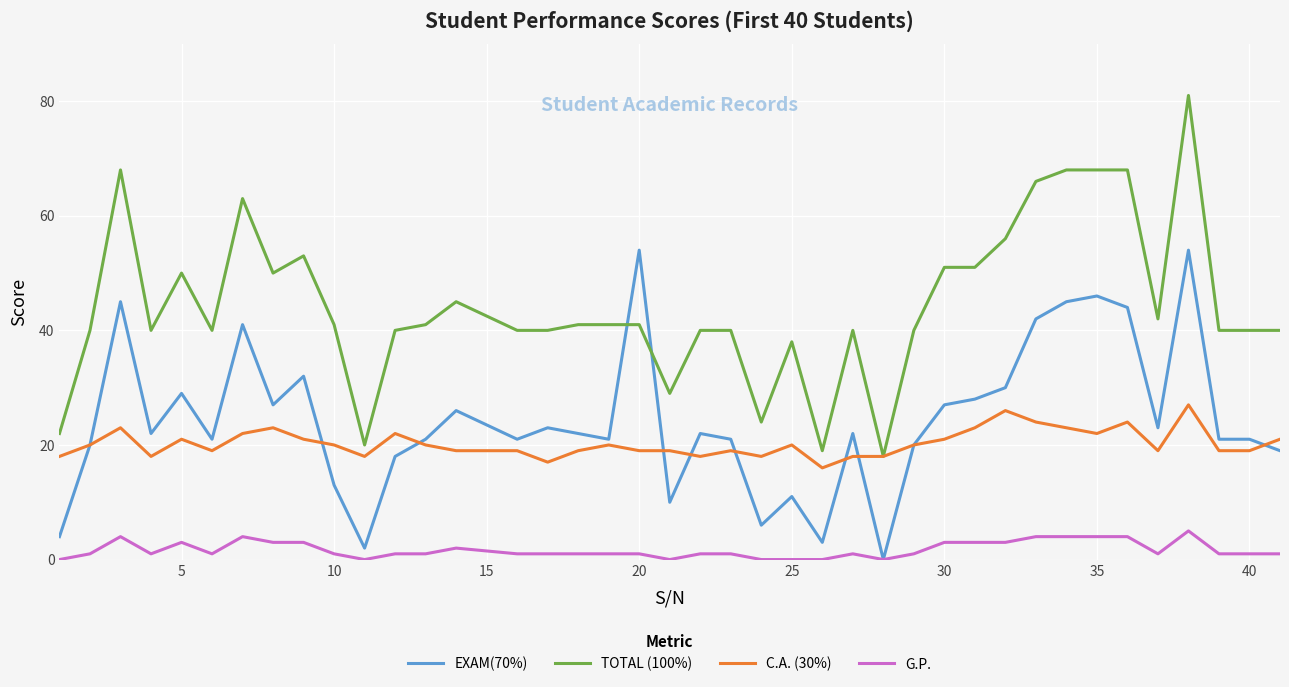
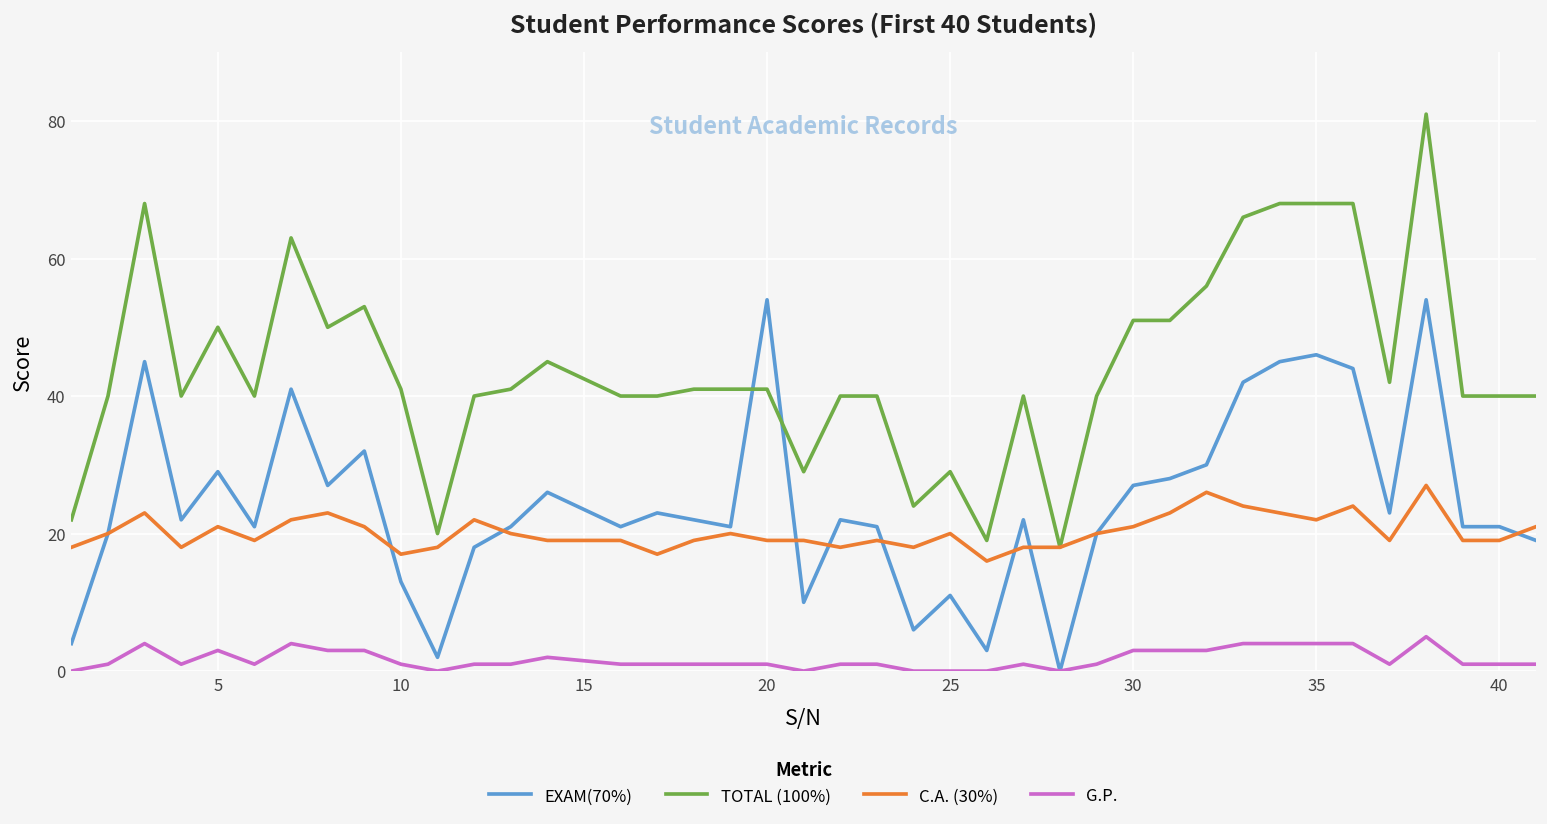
  {
    "EXAM(70%)": {
      "5": 29,
      "10": 13,
      "20": 54,
      "25": 11,
      "30": 27,
      "35": 46,
      "40": 21
    },
    "TOTAL (100%)": {
      "5": 50,
      "10": 41,
      "20": 41,
-     "25": 38,
+     "25": 29,
      "30": 51,
      "35": 68,
      "40": 40
    },
    "C.A. (30%)": {
      "5": 21,
-     "10": 20,
+     "10": 17,
      "20": 19,
      "25": 20,
      "30": 21,
      "35": 22,
      "40": 19
    },
    "G.P.": {
      "5": 3,
      "10": 1,
      "20": 1,
      "25": 0,
      "30": 3,
      "35": 4,
      "40": 1
    }
  }
